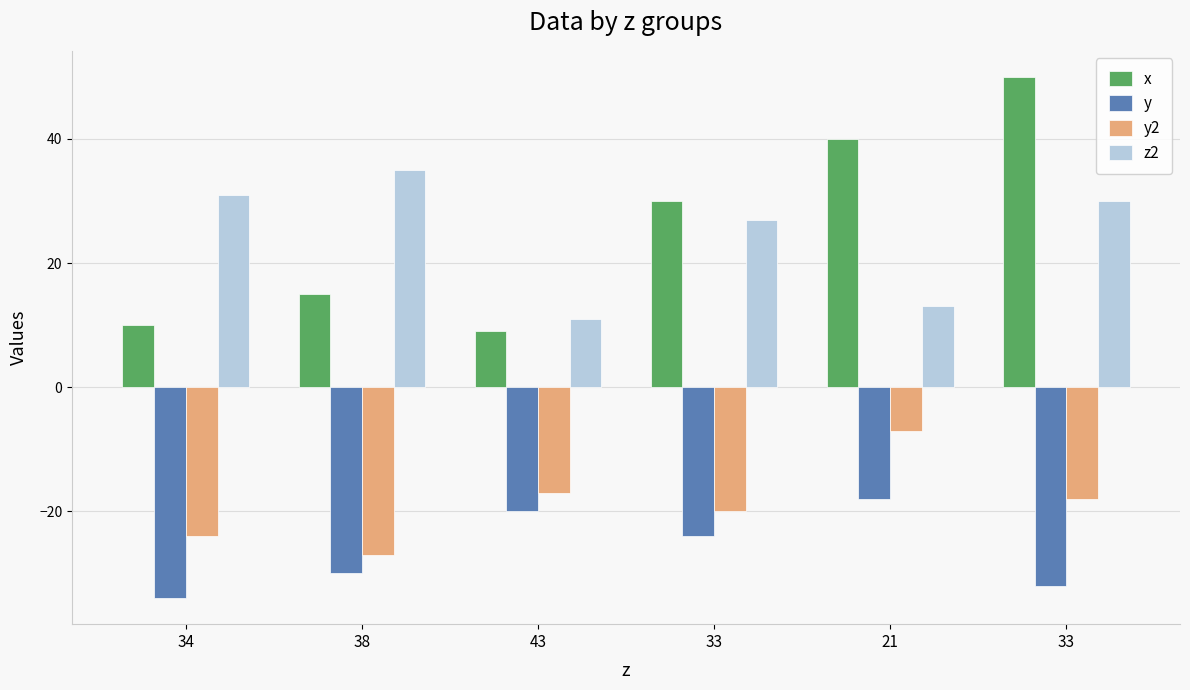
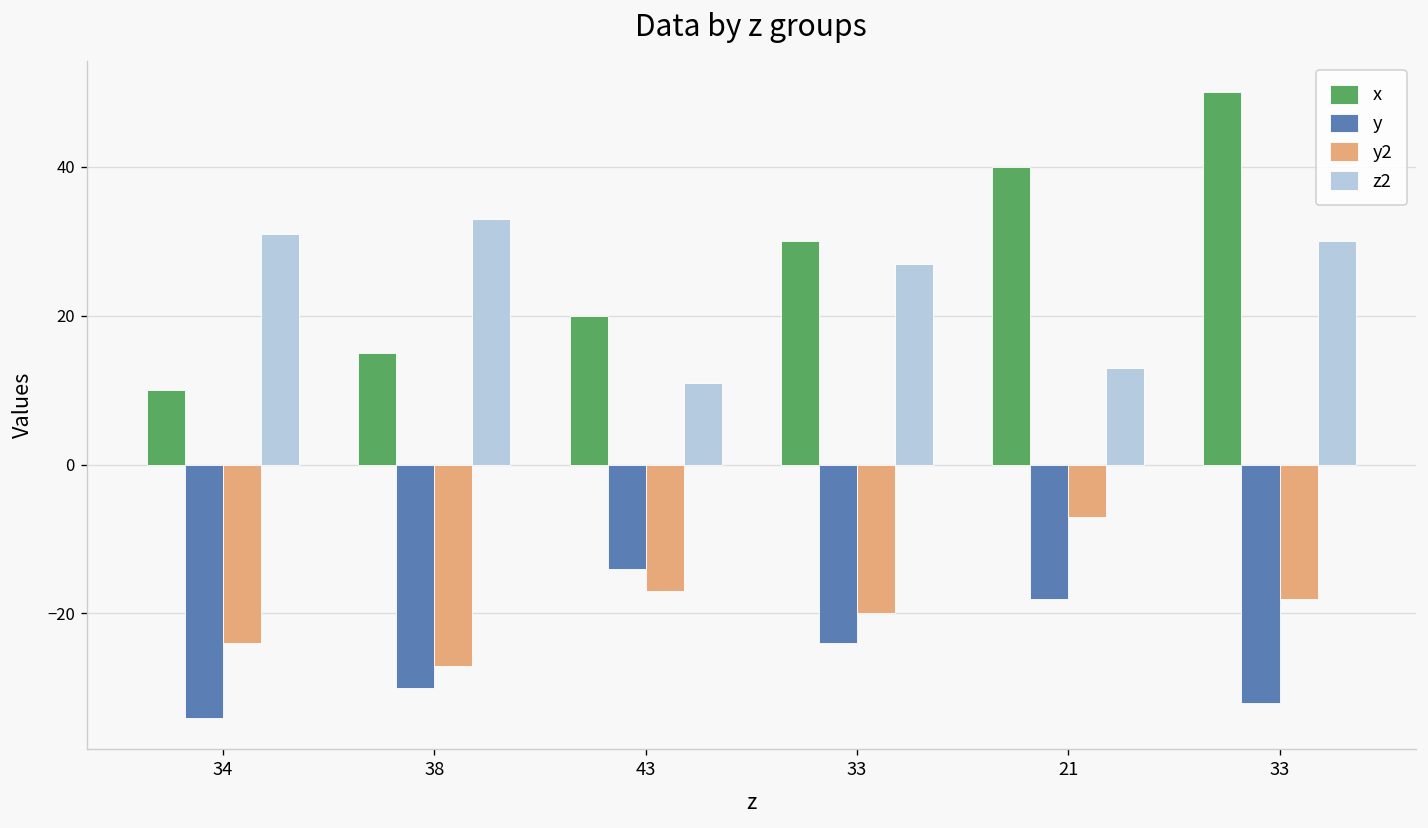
  {
    "x": {
      "34": 10,
      "38": 15,
-     "43": 9,
+     "43": 20,
      "21": 40
    },
    "y": {
      "34": -34,
      "38": -30,
-     "43": -20,
+     "43": -14,
      "21": -18
    },
    "y2": {
      "34": -24,
      "38": -27,
      "43": -17,
      "21": -7
    },
    "z2": {
      "34": 31,
-     "38": 35,
+     "38": 33,
      "43": 11,
      "21": 13
    }
  }
